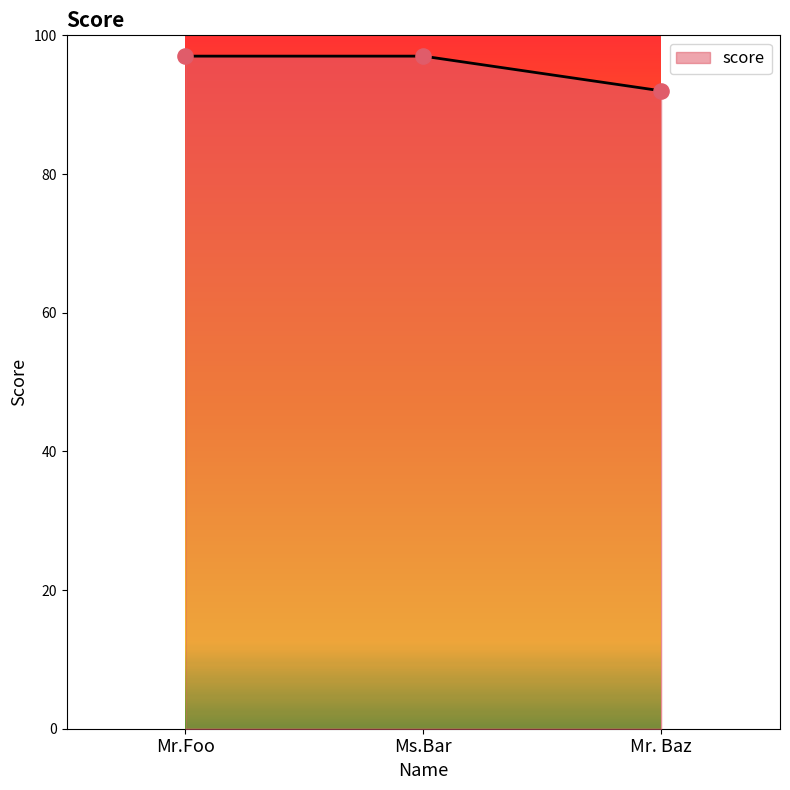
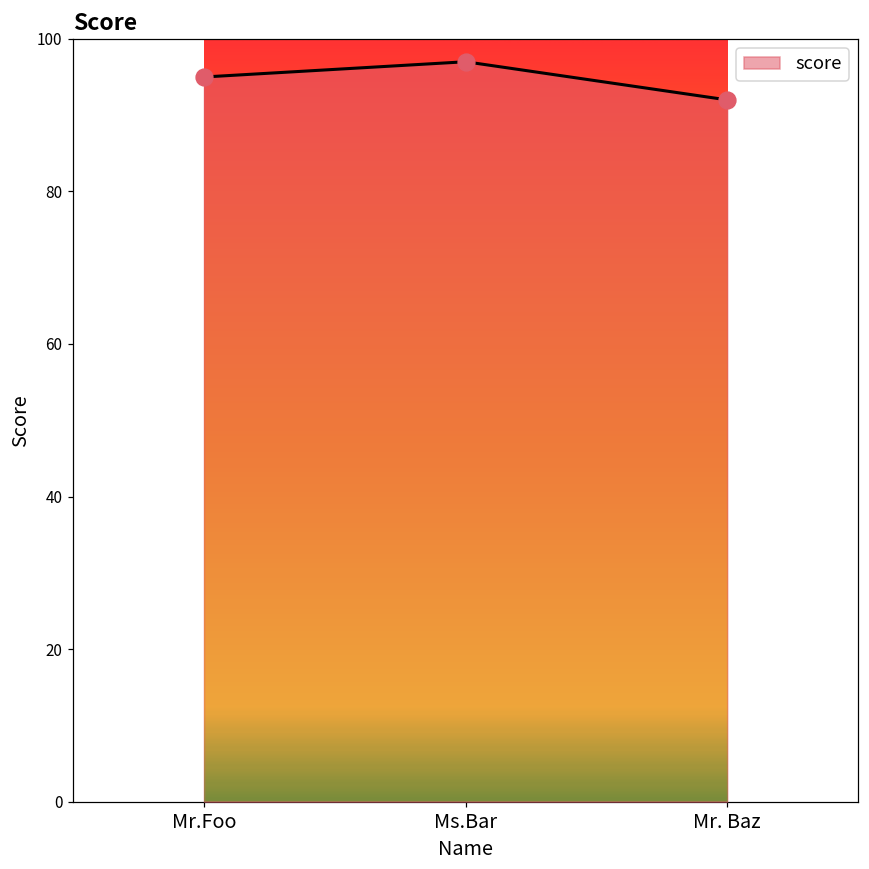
  {
-   "Mr.Foo": 97,
+   "Mr.Foo": 95,
    "Ms.Bar": 97,
    "Mr. Baz": 92
  }
